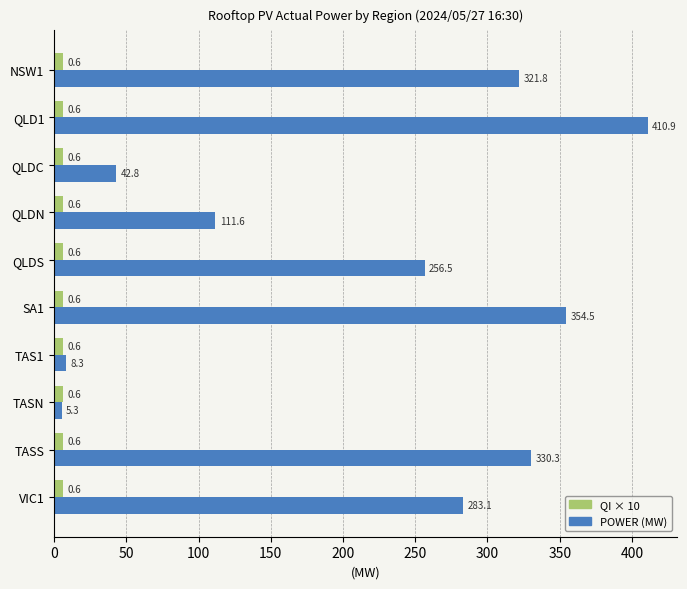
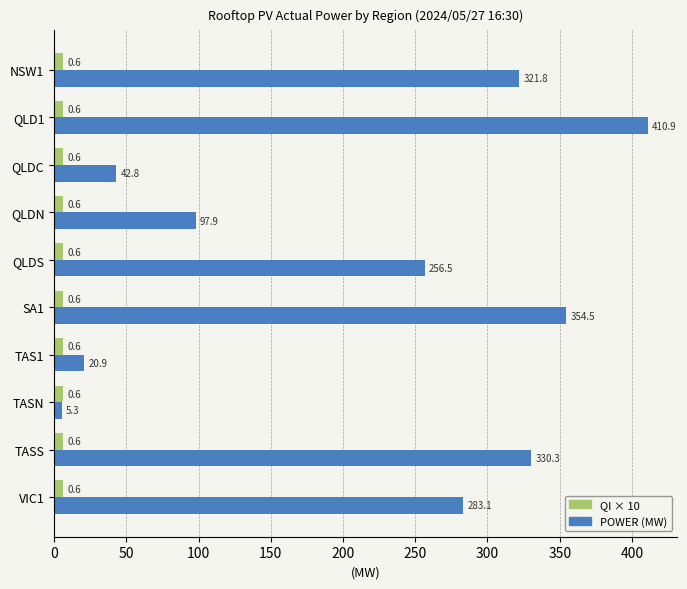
  {
    "POWER (MW)": {
      "NSW1": 321.8,
      "QLD1": 410.9,
      "QLDC": 42.8,
-     "QLDN": 111.6,
+     "QLDN": 97.9,
      "QLDS": 256.5,
      "SA1": 354.5,
-     "TAS1": 8.3,
+     "TAS1": 20.9,
      "TASN": 5.3,
      "TASS": 330.3,
      "VIC1": 283.1
    }
  }
